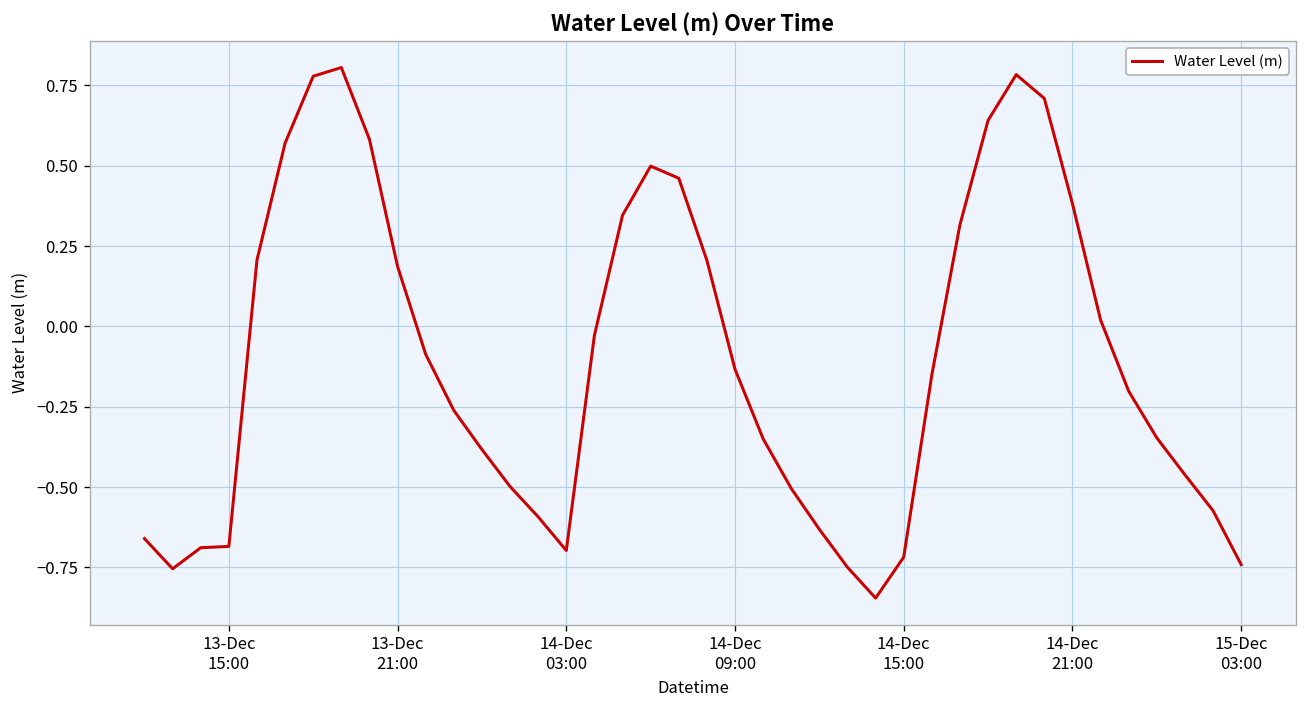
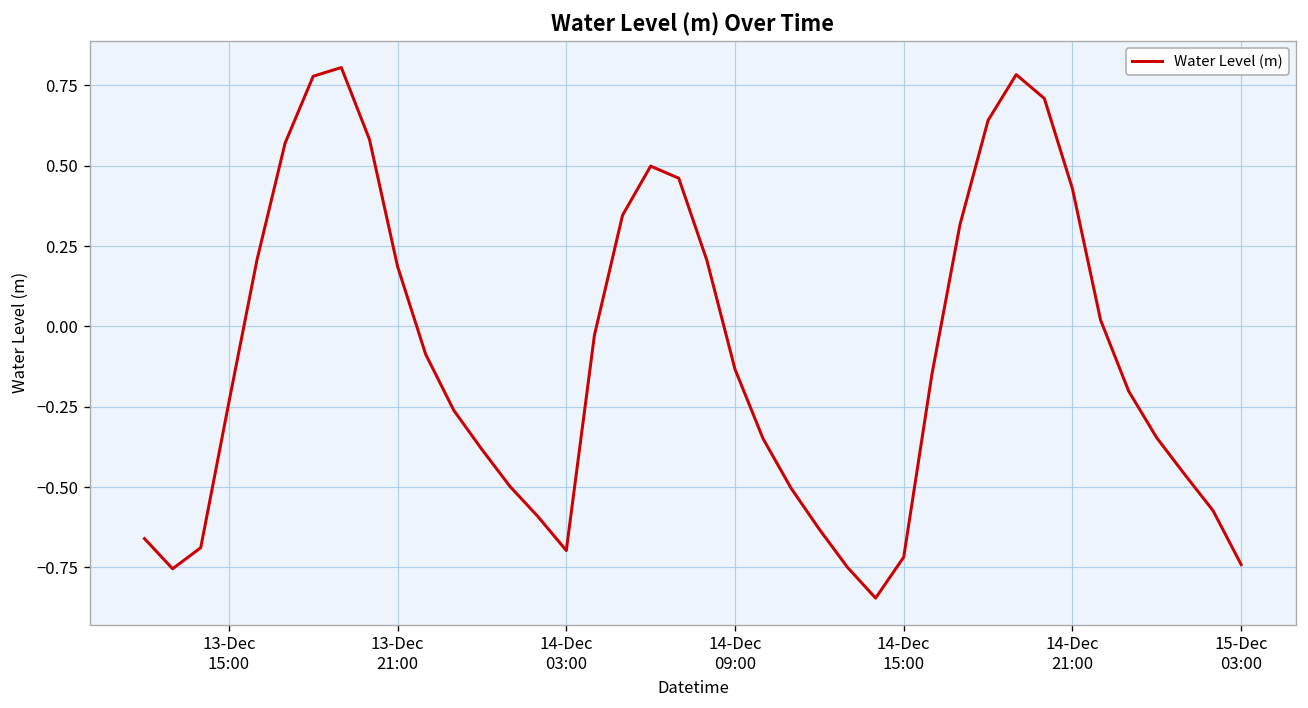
  {
-   "13-Dec 15:00": -0.68,
+   "13-Dec 15:00": -0.24,
    "13-Dec 21:00": 0.19,
    "14-Dec 03:00": -0.70,
    "14-Dec 09:00": -0.13,
    "14-Dec 15:00": -0.72,
-   "14-Dec 21:00": 0.38,
+   "14-Dec 21:00": 0.43,
    "15-Dec 03:00": -0.74
  }
